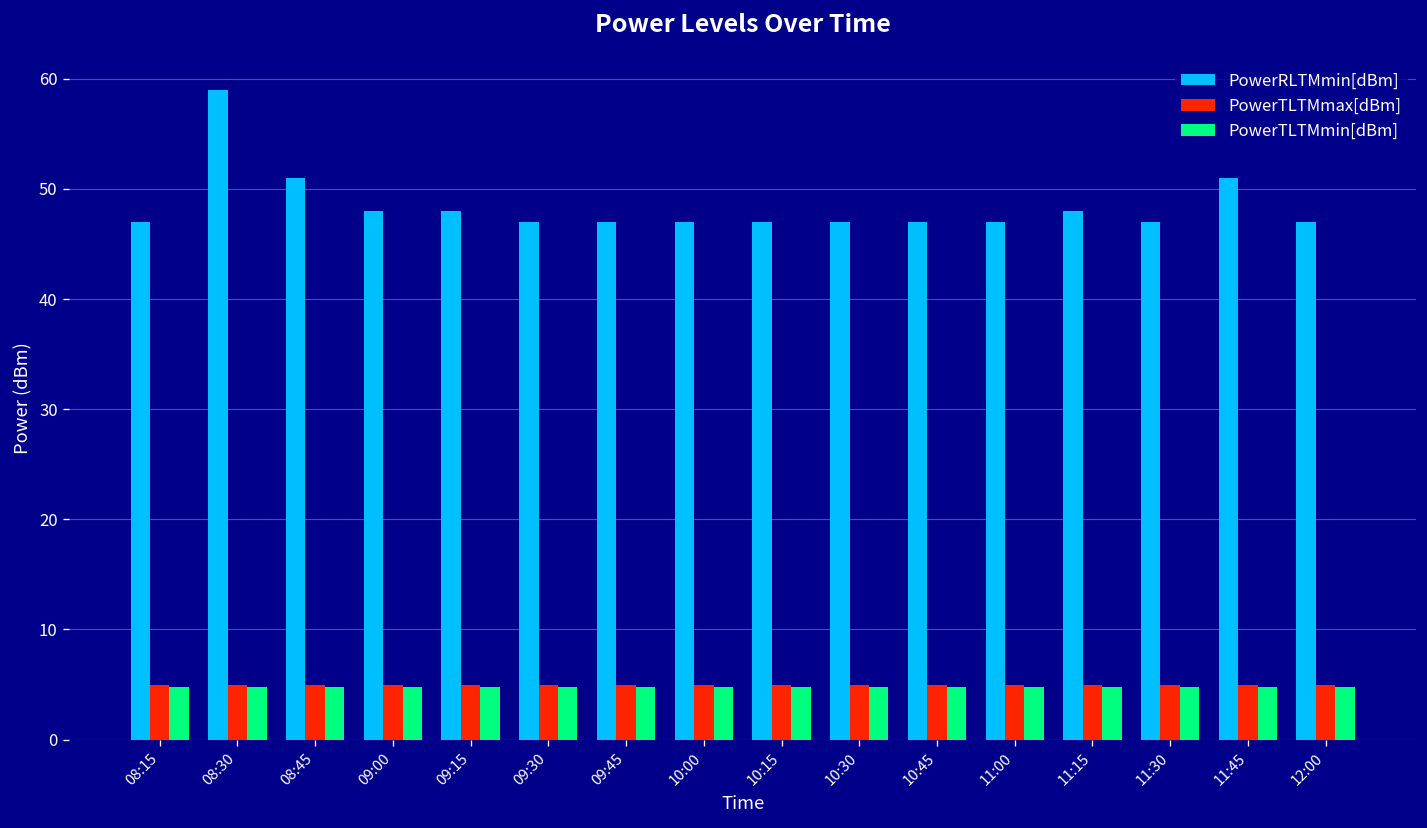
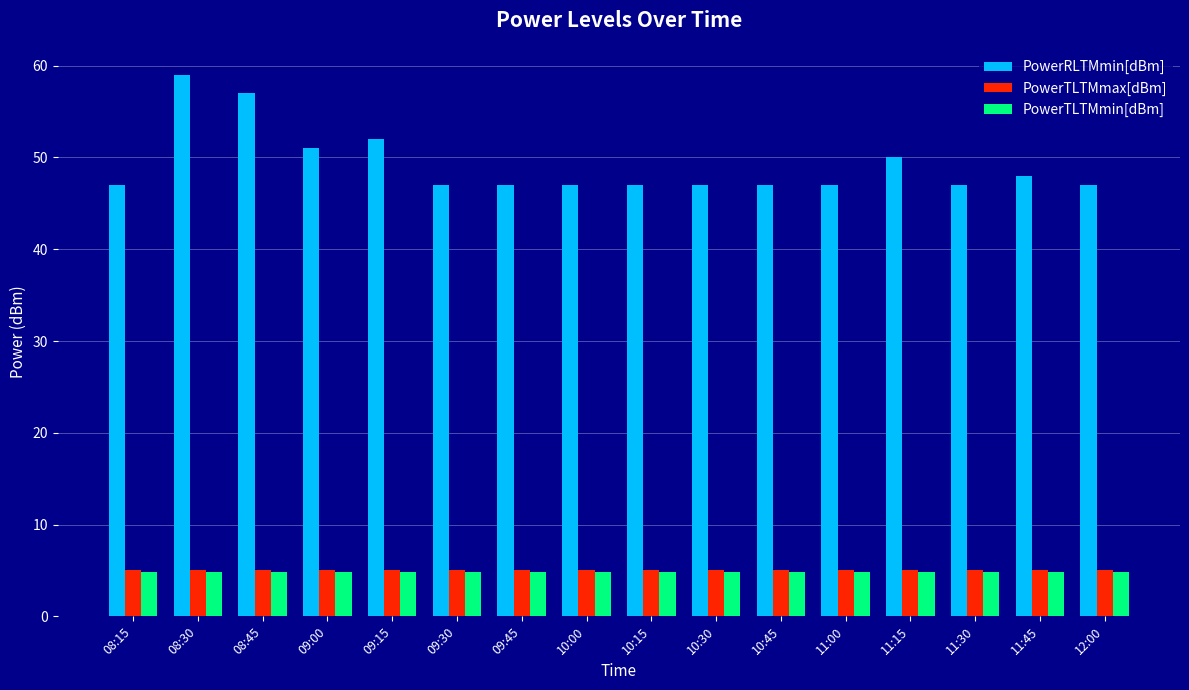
  {
    "PowerRLTMmin[dBm]": {
      "08:15": 47,
      "08:30": 59,
-     "08:45": 51,
-     "09:00": 48,
-     "09:15": 48,
+     "08:45": 57,
+     "09:00": 51,
+     "09:15": 52,
      "09:30": 47,
      "09:45": 47,
      "10:00": 47,
      "10:15": 47,
      "10:30": 47,
      "10:45": 47,
      "11:00": 47,
-     "11:15": 48,
+     "11:15": 50,
      "11:30": 47,
-     "11:45": 51,
+     "11:45": 48,
      "12:00": 47
    },
    "PowerTLTMmax[dBm]": {
      "08:15": 5,
      "08:30": 5,
      "08:45": 5,
      "09:00": 5,
      "09:15": 5,
      "09:30": 5,
      "09:45": 5,
      "10:00": 5,
      "10:15": 5,
      "10:30": 5,
      "10:45": 5,
      "11:00": 5,
      "11:15": 5,
      "11:30": 5,
      "11:45": 5,
      "12:00": 5
    },
    "PowerTLTMmin[dBm]": {
      "08:15": 5,
      "08:30": 5,
      "08:45": 5,
      "09:00": 5,
      "09:15": 5,
      "09:30": 5,
      "09:45": 5,
      "10:00": 5,
      "10:15": 5,
      "10:30": 5,
      "10:45": 5,
      "11:00": 5,
      "11:15": 5,
      "11:30": 5,
      "11:45": 5,
      "12:00": 5
    }
  }
